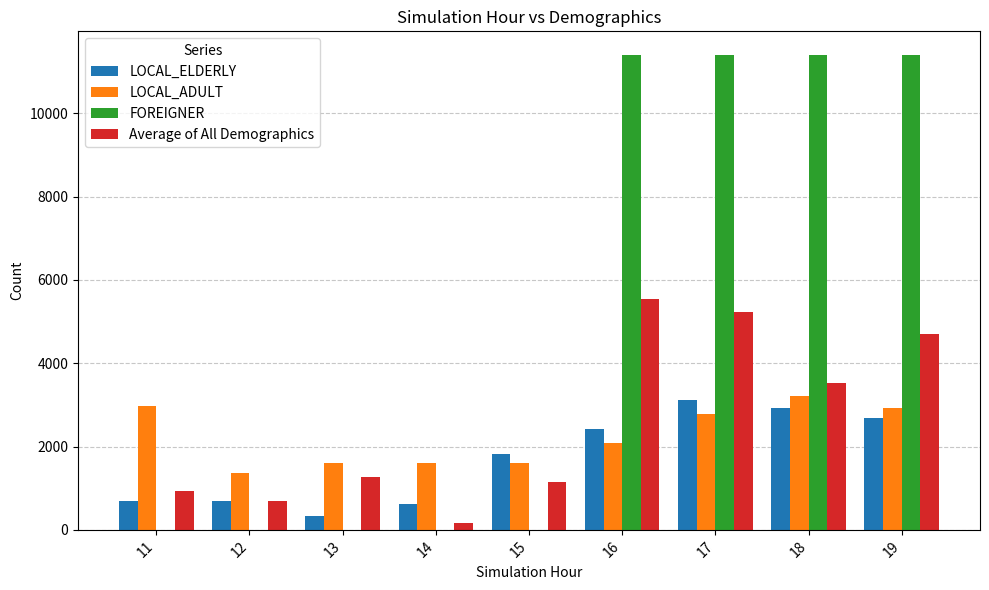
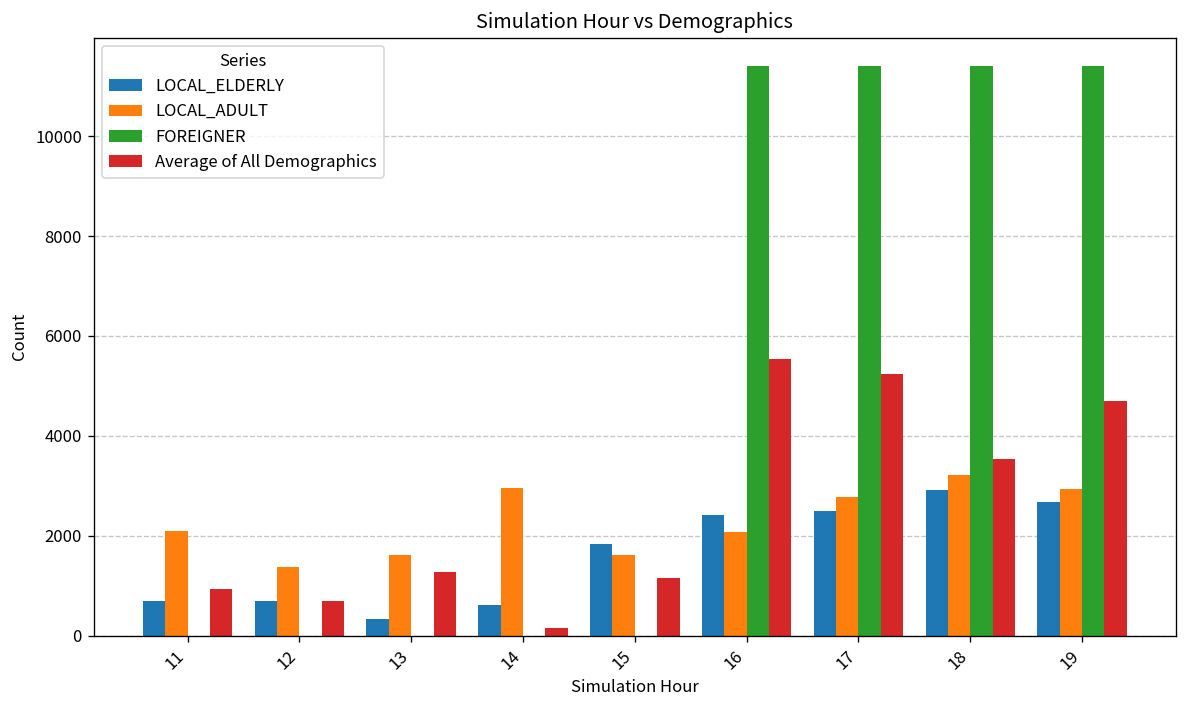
  {
    "LOCAL_ELDERLY": {
      "11": 700,
      "12": 700,
      "13": 300,
      "14": 600,
      "15": 1800,
      "16": 2400,
-     "17": 3100,
+     "17": 2500,
      "18": 2900,
      "19": 2700
    },
    "LOCAL_ADULT": {
-     "11": 3000,
+     "11": 2100,
      "12": 1400,
      "13": 1600,
-     "14": 1600,
+     "14": 3000,
      "15": 1600,
      "16": 2100,
      "17": 2800,
      "18": 3200,
      "19": 2900
    },
    "FOREIGNER": {
      "11": 0,
      "12": 0,
      "13": 0,
      "14": 0,
      "15": 0,
      "16": 11400,
      "17": 11400,
      "18": 11400,
      "19": 11400
    },
    "Average of All Demographics": {
      "11": 900,
      "12": 700,
      "13": 1300,
      "14": 200,
      "15": 1100,
      "16": 5500,
      "17": 5200,
      "18": 3500,
      "19": 4700
    }
  }
